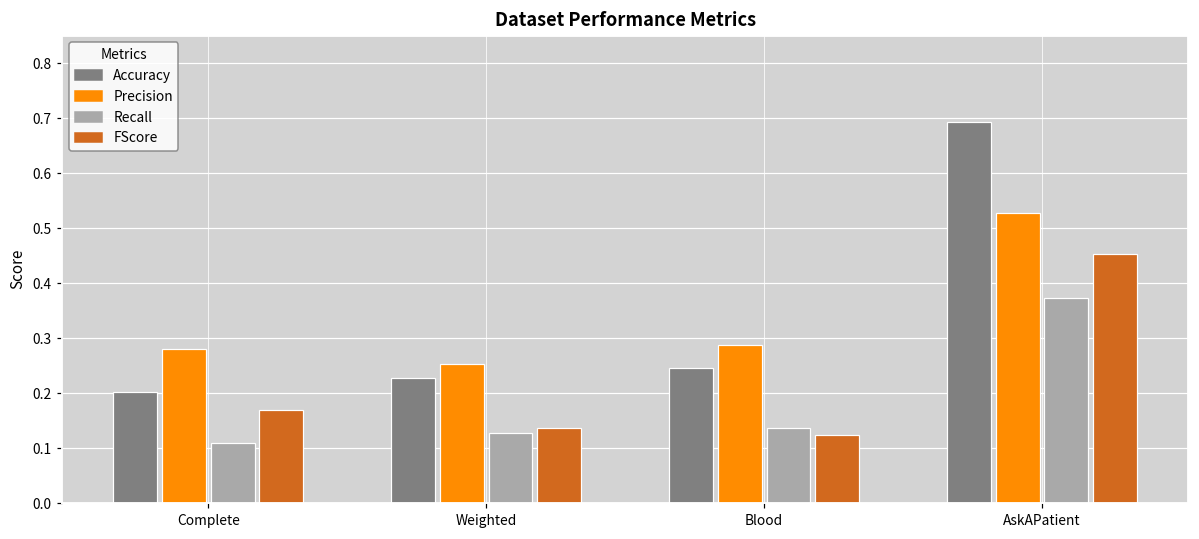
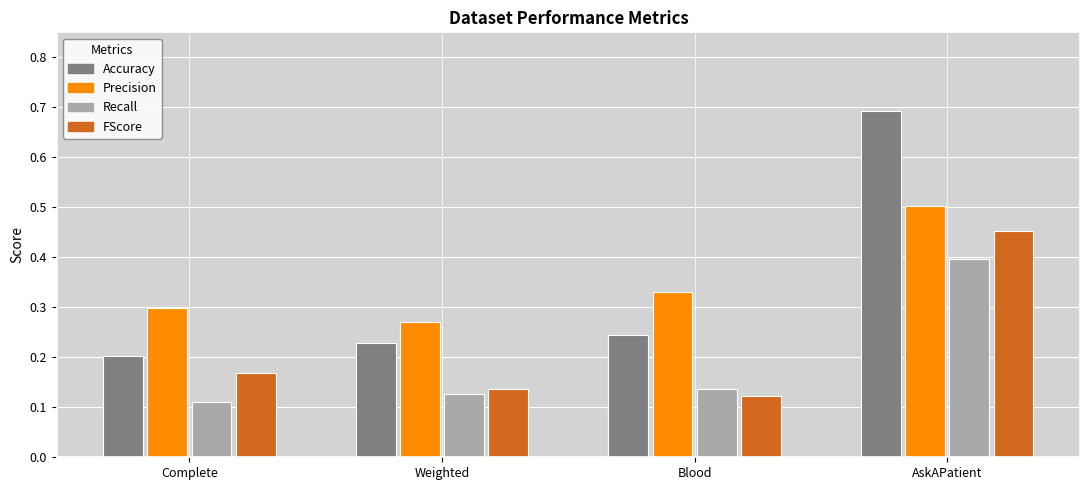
  {
    "Accuracy": {
      "Complete": 0.20,
      "Weighted": 0.23,
      "Blood": 0.24,
      "AskAPatient": 0.69
    },
    "Precision": {
-     "Complete": 0.28,
-     "Weighted": 0.25,
-     "Blood": 0.29,
-     "AskAPatient": 0.53
+     "Complete": 0.30,
+     "Weighted": 0.27,
+     "Blood": 0.33,
+     "AskAPatient": 0.50
    },
    "Recall": {
      "Complete": 0.11,
      "Weighted": 0.13,
      "Blood": 0.14,
-     "AskAPatient": 0.37
+     "AskAPatient": 0.40
    },
    "FScore": {
      "Complete": 0.17,
      "Weighted": 0.14,
      "Blood": 0.12,
      "AskAPatient": 0.45
    }
  }
